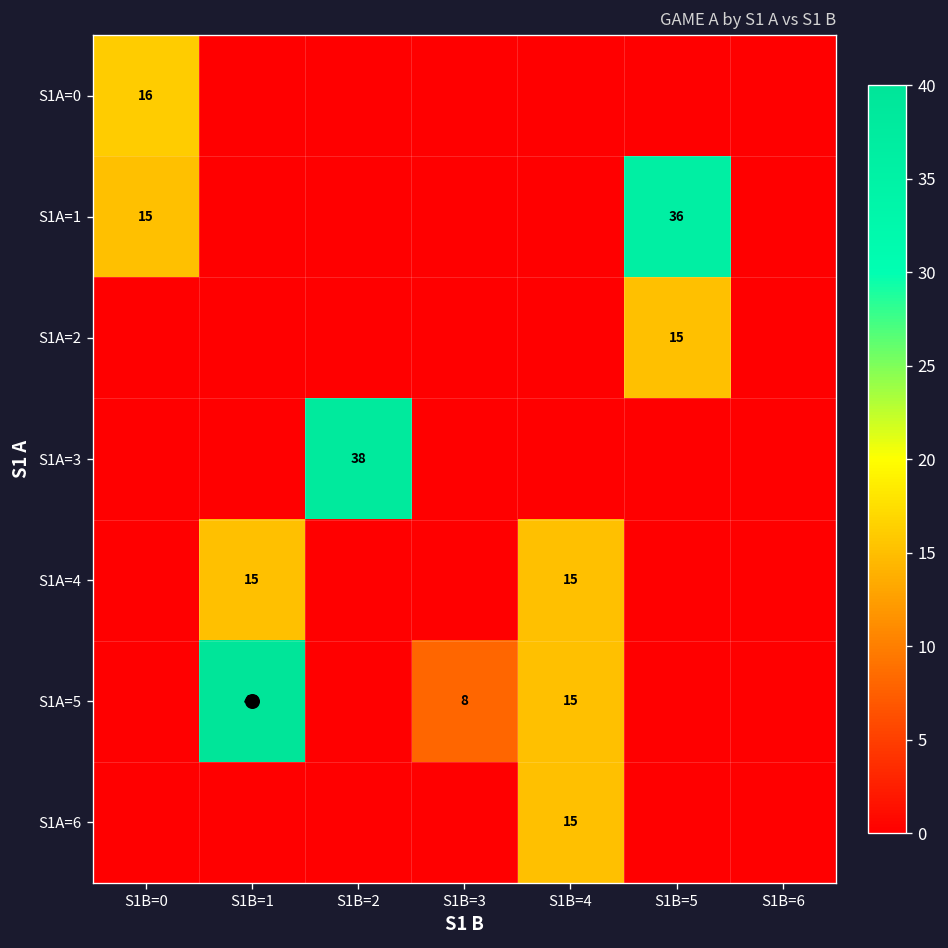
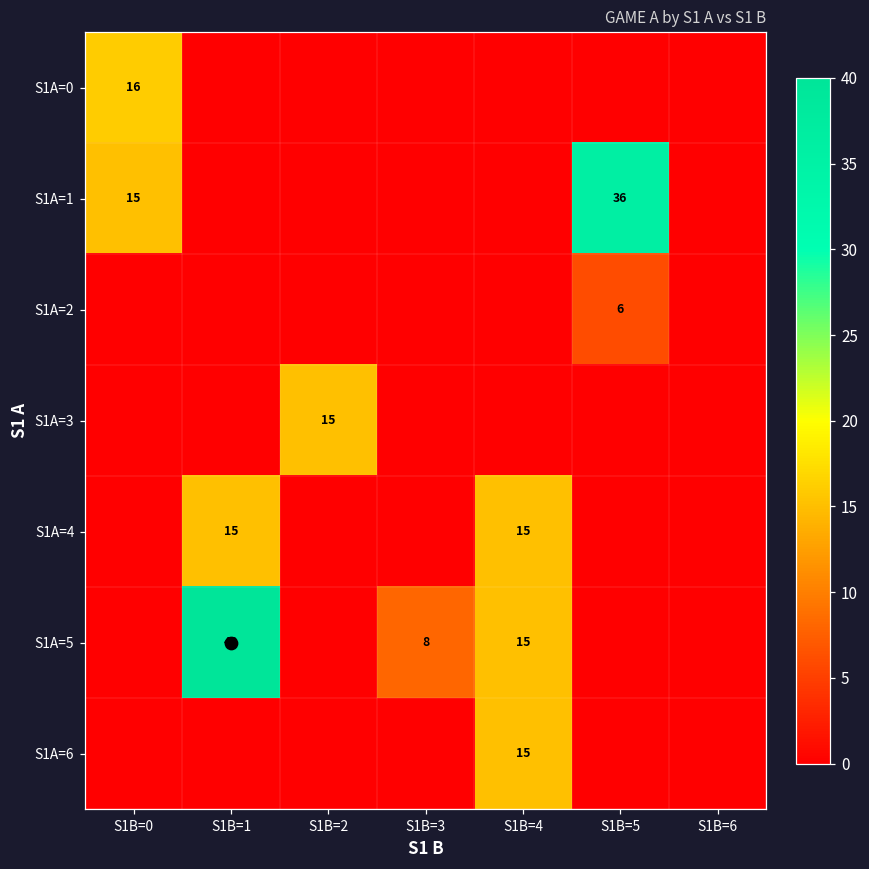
  {
    "S1A=0": {
      "S1B=0": 16
    },
    "S1A=1": {
      "S1B=0": 15,
      "S1B=5": 36
    },
    "S1A=2": {
-     "S1B=5": 15
+     "S1B=5": 6
    },
    "S1A=3": {
-     "S1B=2": 38
+     "S1B=2": 15
    },
    "S1A=4": {
      "S1B=1": 15,
      "S1B=4": 15
    },
    "S1A=5": {
      "S1B=3": 8,
      "S1B=4": 15
    },
    "S1A=6": {
      "S1B=4": 15
    }
  }
